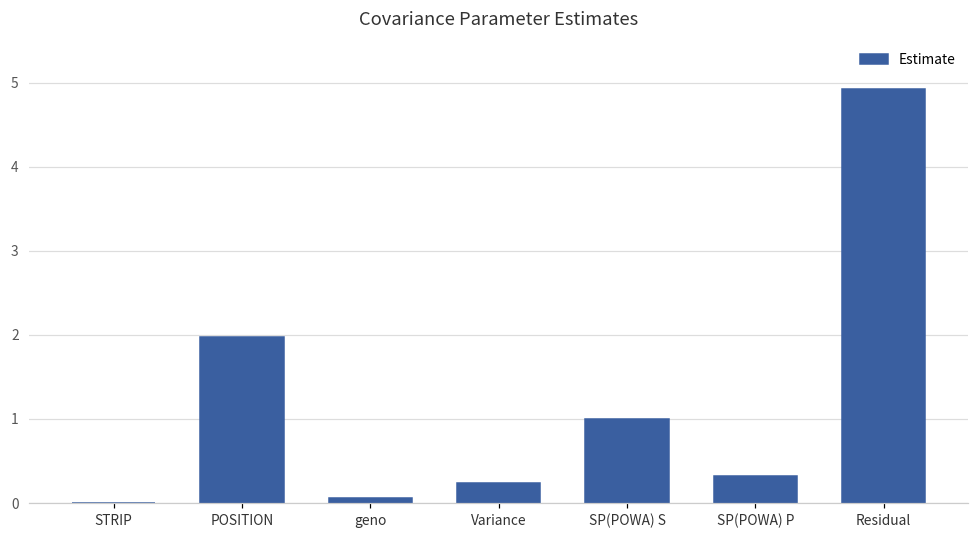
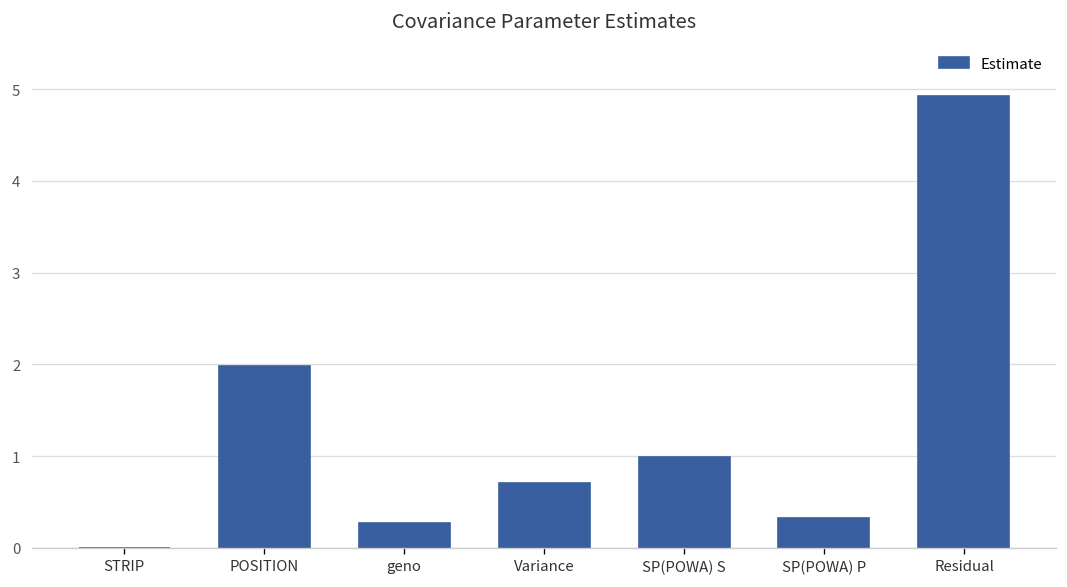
  {
    "STRIP": 0.0,
    "POSITION": 2.0,
-   "geno": 0.1,
-   "Variance": 0.2,
+   "geno": 0.3,
+   "Variance": 0.7,
    "SP(POWA) S": 1.0,
    "SP(POWA) P": 0.3,
    "Residual": 4.9
  }
